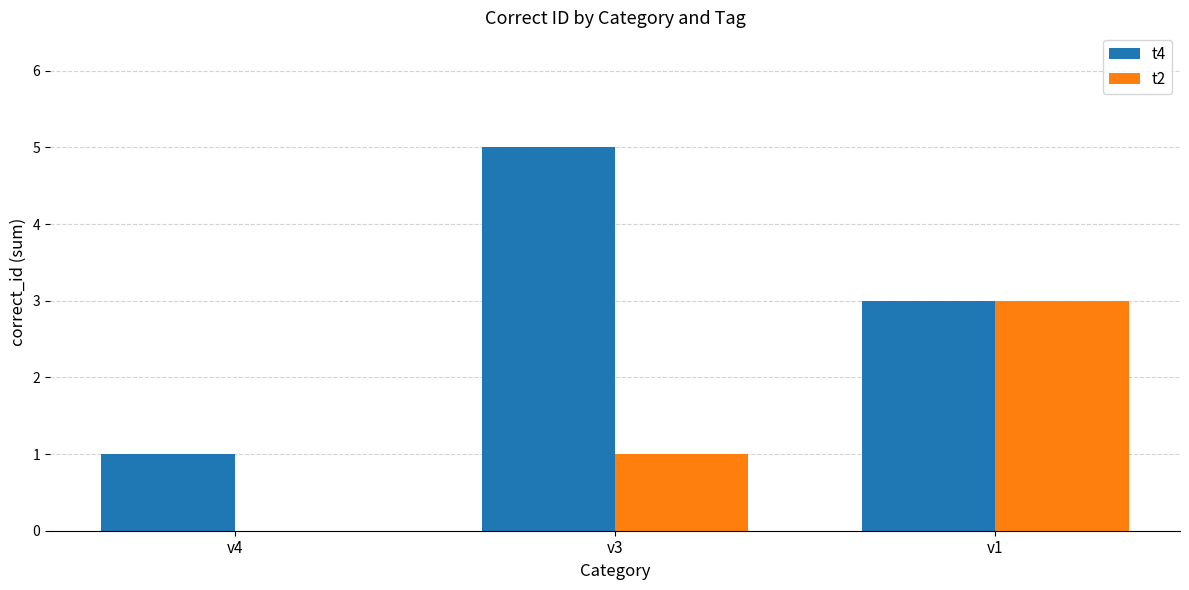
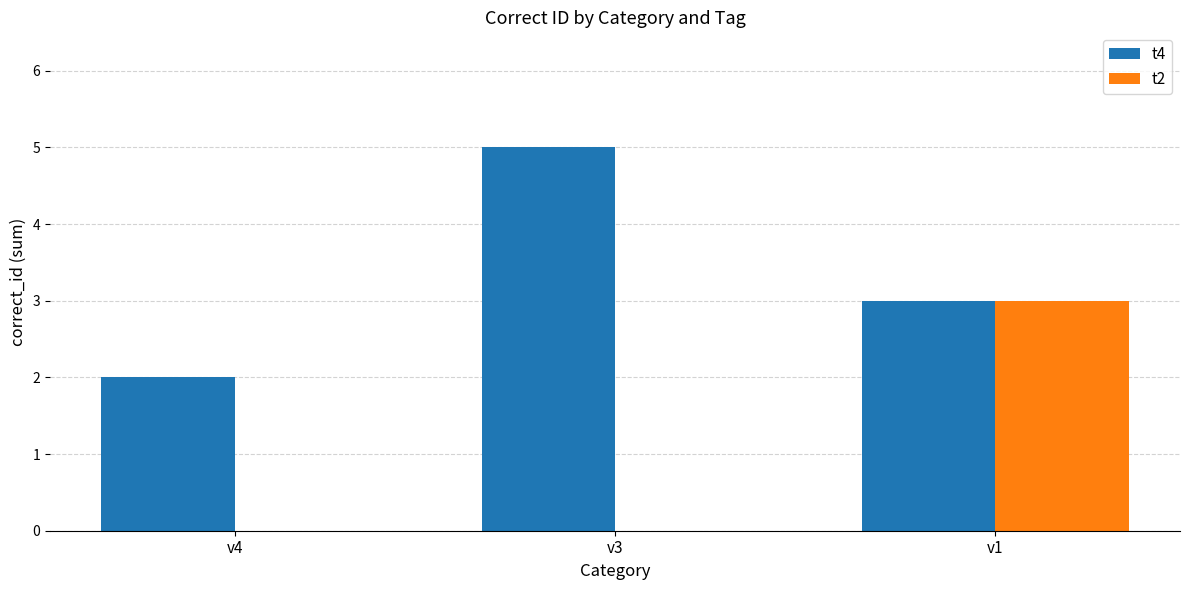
  {
    "t4": {
-     "v4": 1,
+     "v4": 2,
      "v3": 5,
      "v1": 3
    },
    "t2": {
      "v4": 0,
-     "v3": 1,
+     "v3": 0,
      "v1": 3
    }
  }
